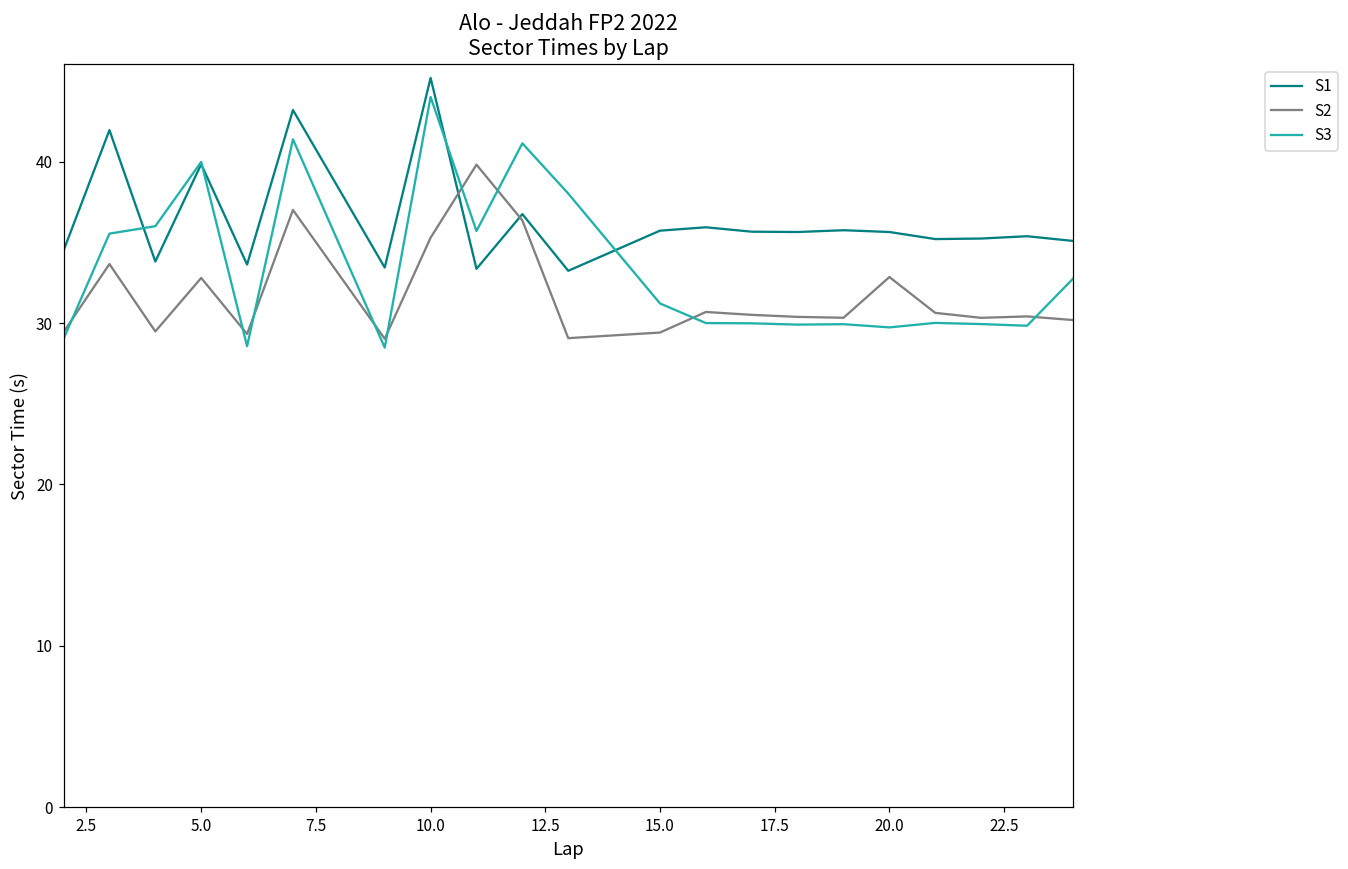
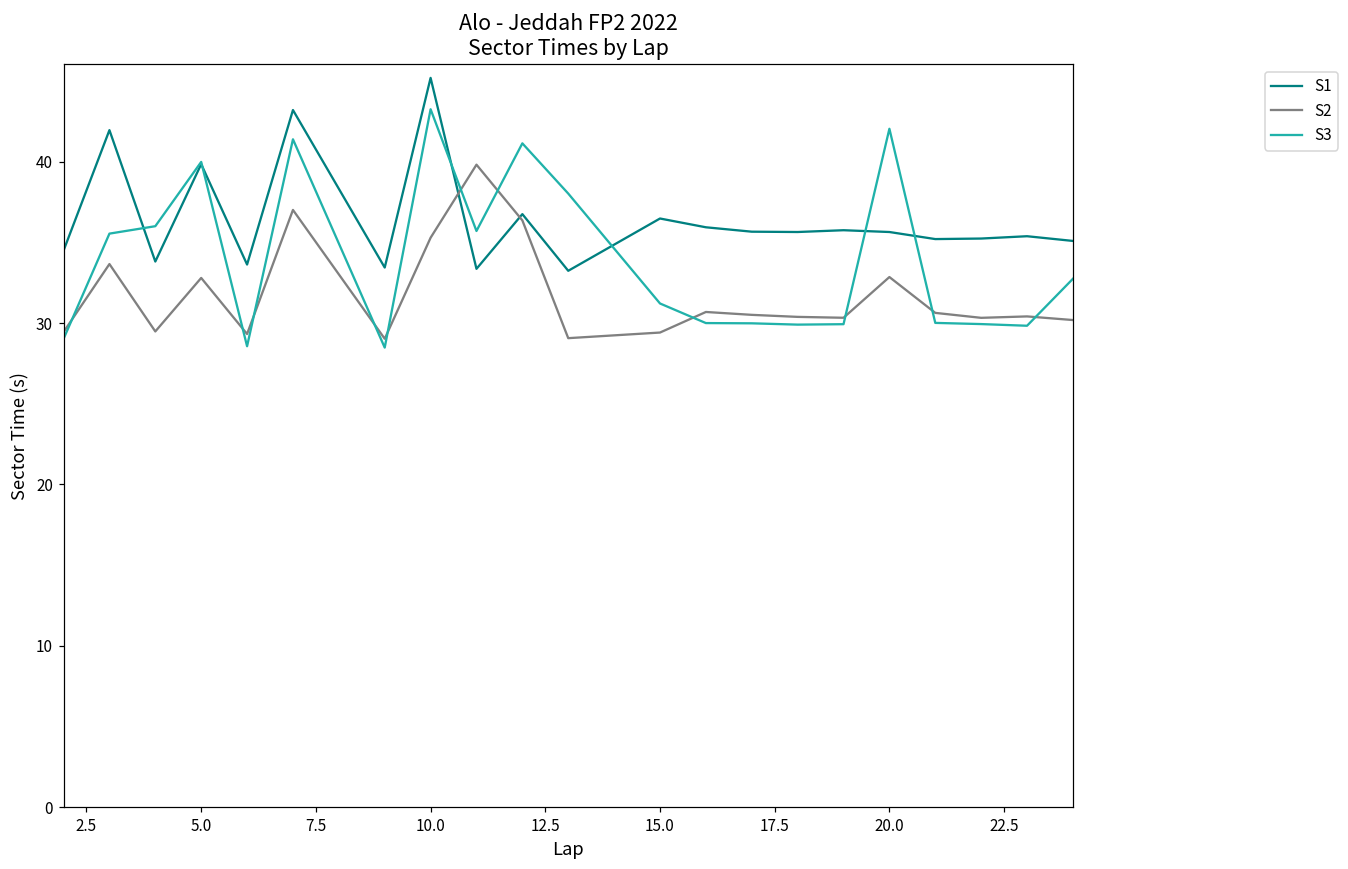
  {
    "S1": {
      "10.0": 45.2,
-     "15.0": 35.7,
+     "15.0": 36.5,
      "20.0": 35.6
    },
    "S2": {
      "5.0": 32.8,
      "10.0": 35.3,
      "15.0": 29.4,
      "20.0": 32.9
    },
    "S3": {
-     "10.0": 44.0,
+     "10.0": 43.3,
      "15.0": 31.2,
-     "20.0": 29.7
+     "20.0": 42.0
    }
  }
